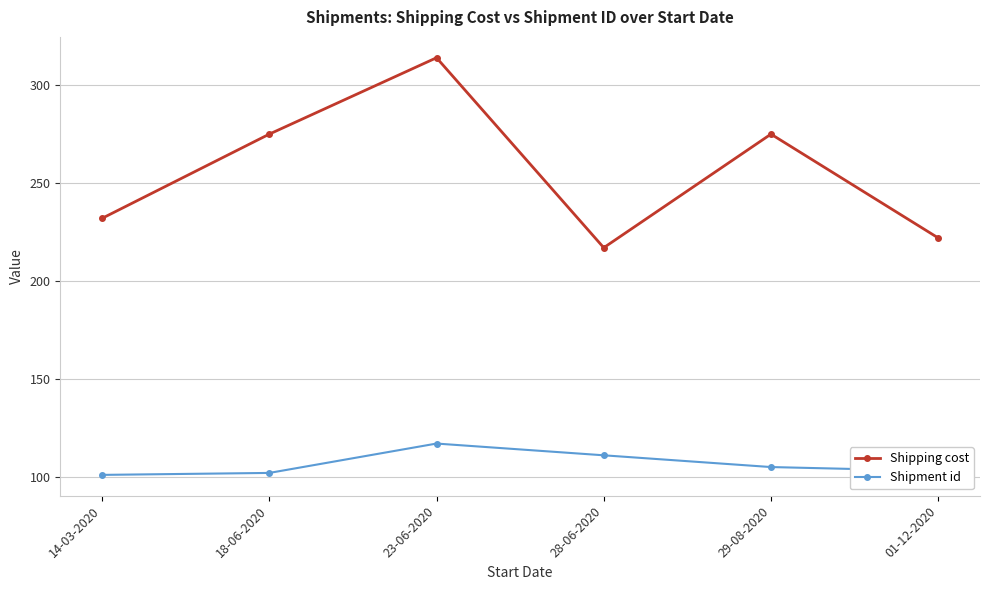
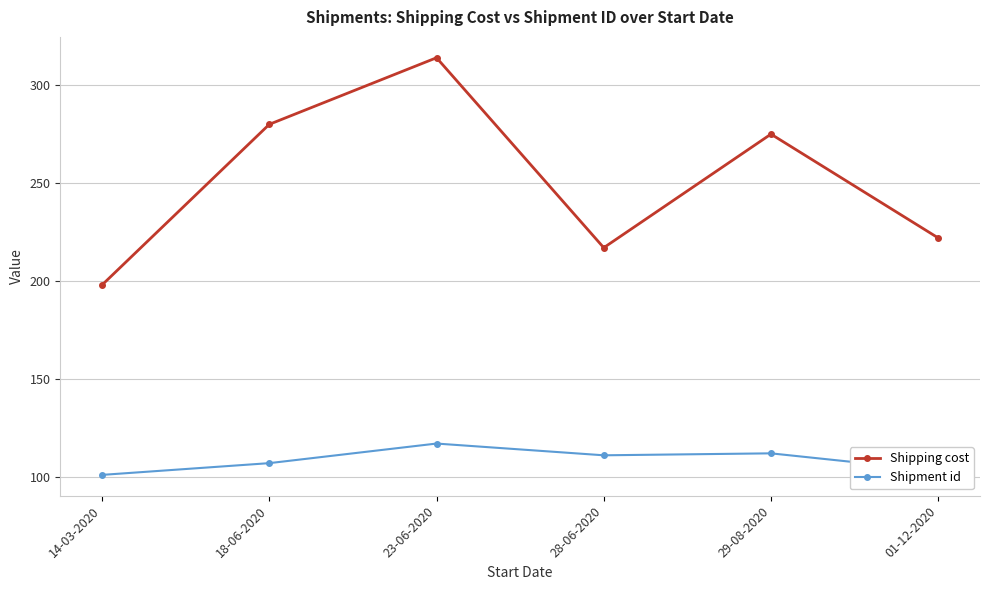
  {
    "Shipping cost": {
-     "14-03-2020": 232,
-     "18-06-2020": 275,
+     "14-03-2020": 198,
+     "18-06-2020": 280,
      "23-06-2020": 314,
      "28-06-2020": 217,
      "29-08-2020": 275,
      "01-12-2020": 222
    },
    "Shipment id": {
      "14-03-2020": 101,
-     "18-06-2020": 102,
+     "18-06-2020": 107,
      "23-06-2020": 117,
      "28-06-2020": 111,
-     "29-08-2020": 105
+     "29-08-2020": 112
    }
  }
